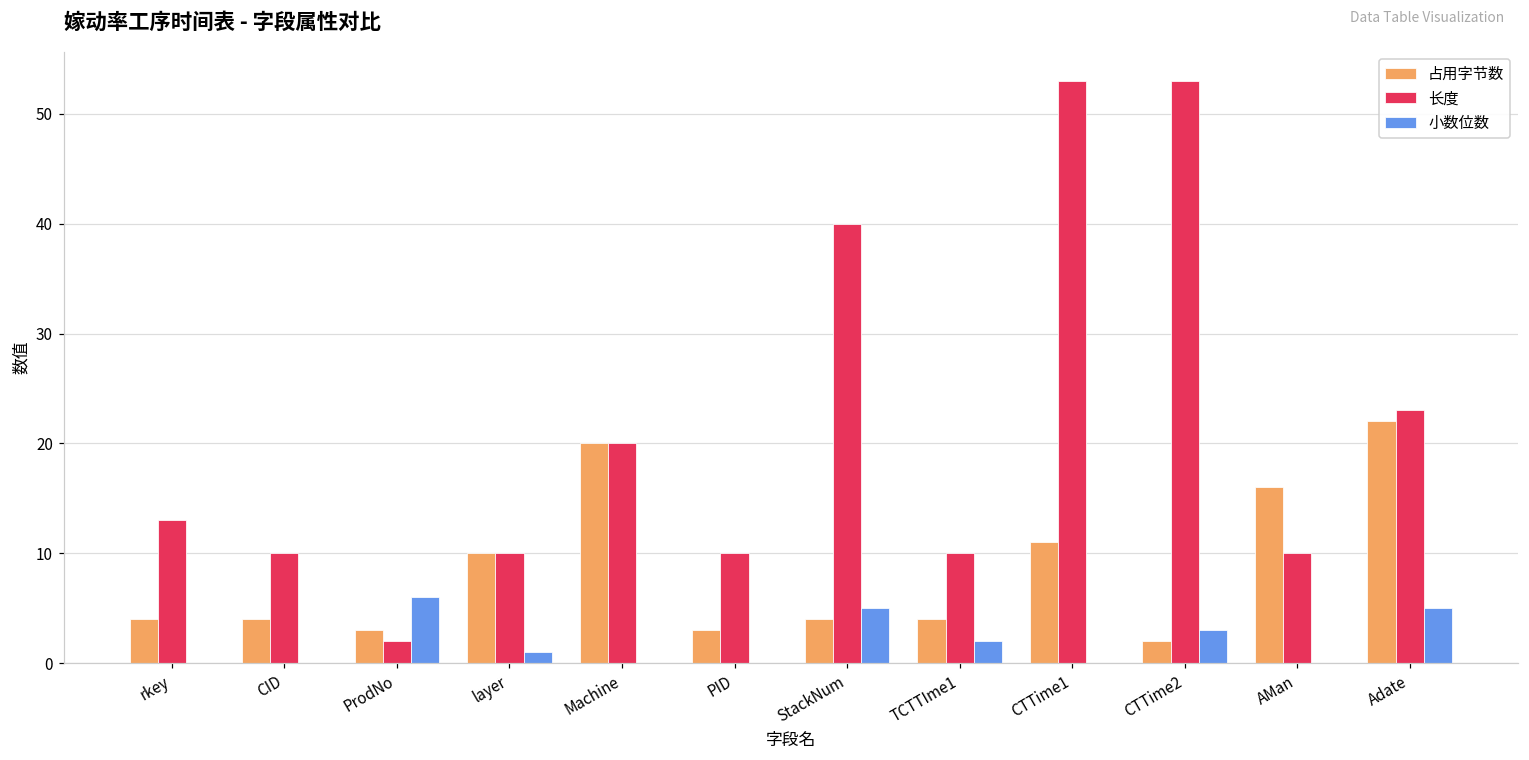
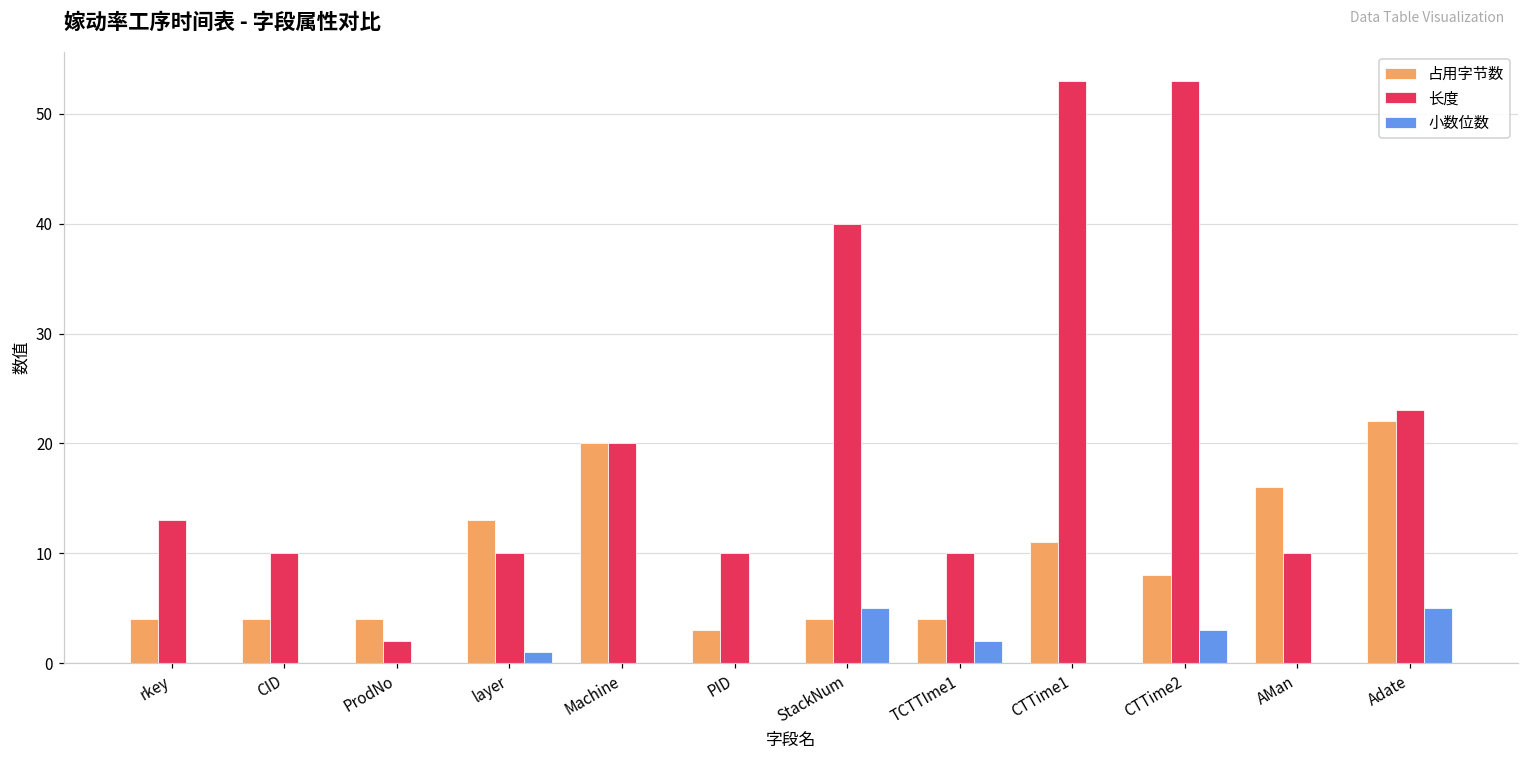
  {
    "占用字节数": {
      "rkey": 4,
      "CID": 4,
-     "ProdNo": 3,
-     "layer": 10,
+     "ProdNo": 4,
+     "layer": 13,
      "Machine": 20,
      "PID": 3,
      "StackNum": 4,
      "TCTTIme1": 4,
      "CTTime1": 11,
-     "CTTime2": 2,
+     "CTTime2": 8,
      "AMan": 16,
      "Adate": 22
    },
    "长度": {
      "rkey": 13,
      "CID": 10,
      "ProdNo": 2,
      "layer": 10,
      "Machine": 20,
      "PID": 10,
      "StackNum": 40,
      "TCTTIme1": 10,
      "CTTime1": 53,
      "CTTime2": 53,
      "AMan": 10,
      "Adate": 23
    },
    "小数位数": {
      "rkey": 0,
      "CID": 0,
-     "ProdNo": 6,
+     "ProdNo": 0,
      "layer": 1,
      "Machine": 0,
      "PID": 0,
      "StackNum": 5,
      "TCTTIme1": 2,
      "CTTime1": 0,
      "CTTime2": 3,
      "AMan": 0,
      "Adate": 5
    }
  }
